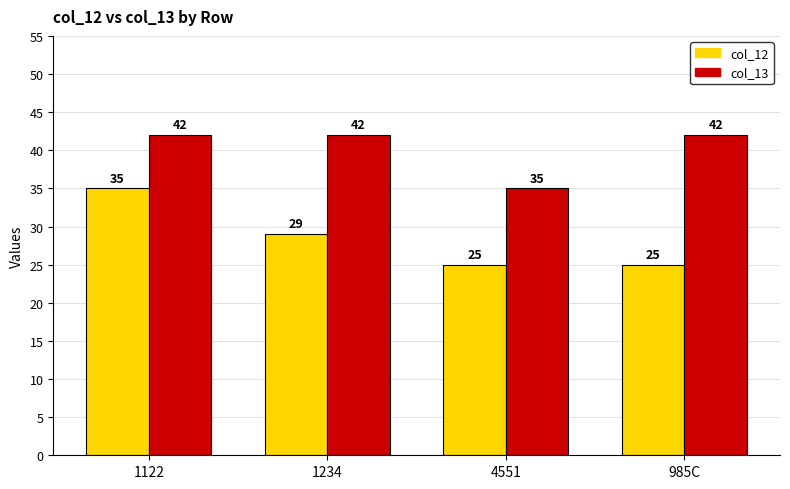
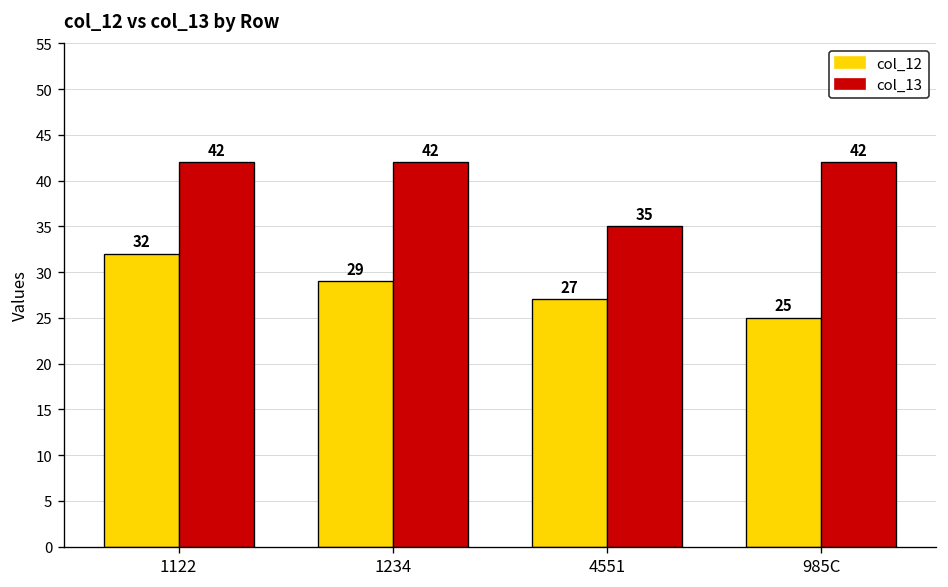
  {
    "col_12": {
-     "1122": 35,
+     "1122": 32,
      "1234": 29,
-     "4551": 25,
+     "4551": 27,
      "985C": 25
    },
    "col_13": {
      "1122": 42,
      "1234": 42,
      "4551": 35,
      "985C": 42
    }
  }
